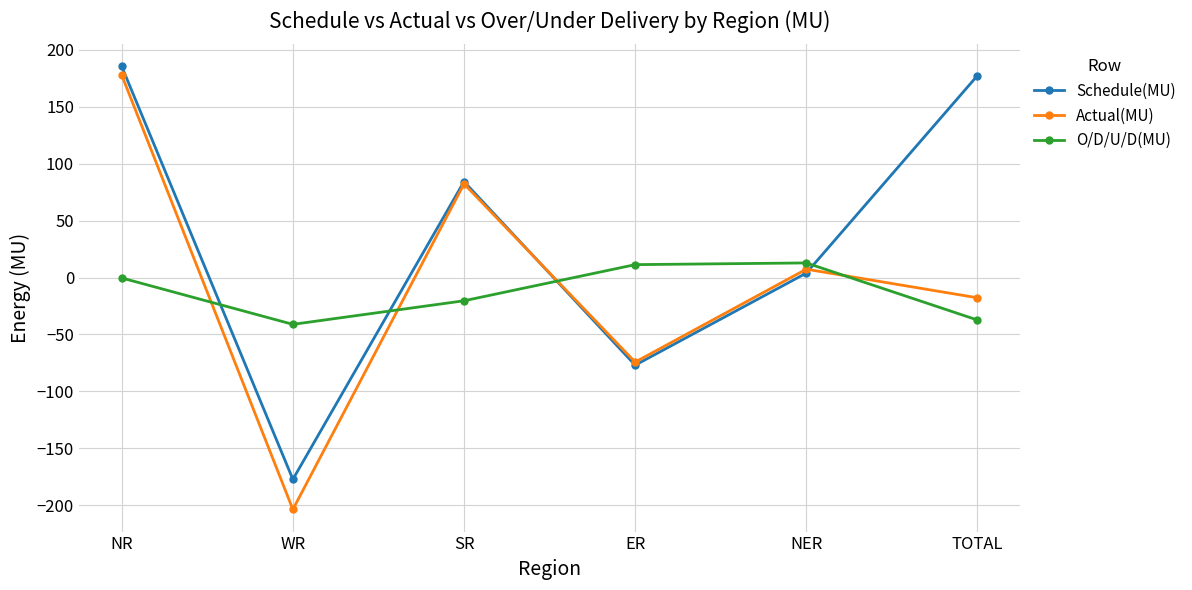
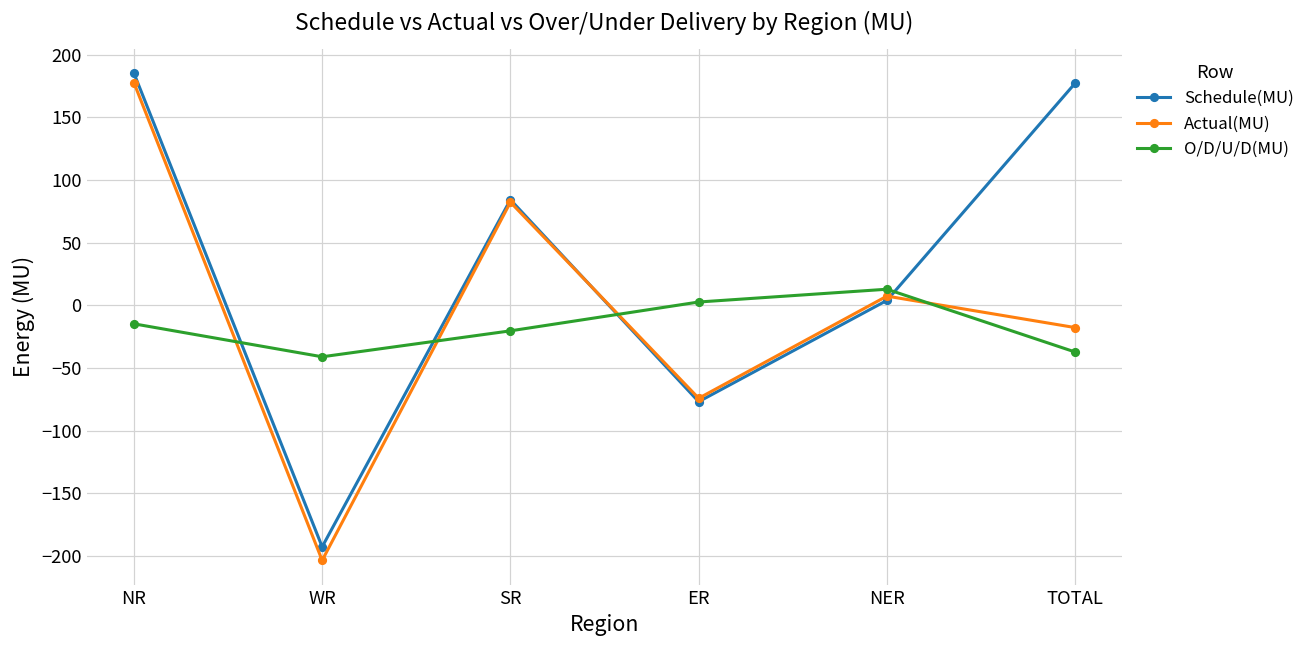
  {
    "Schedule(MU)": {
      "NR": 185,
-     "WR": -177,
+     "WR": -193,
      "ER": -77,
      "NER": 4,
      "TOTAL": 177
    },
    "Actual(MU)": {
      "NR": 178,
      "WR": -204,
      "ER": -74,
      "NER": 7,
      "TOTAL": -18
    },
    "O/D/U/D(MU)": {
-     "NR": 0,
+     "NR": -15,
      "WR": -41,
      "SR": -20,
-     "ER": 11,
+     "ER": 3,
      "NER": 13,
      "TOTAL": -37
    }
  }
